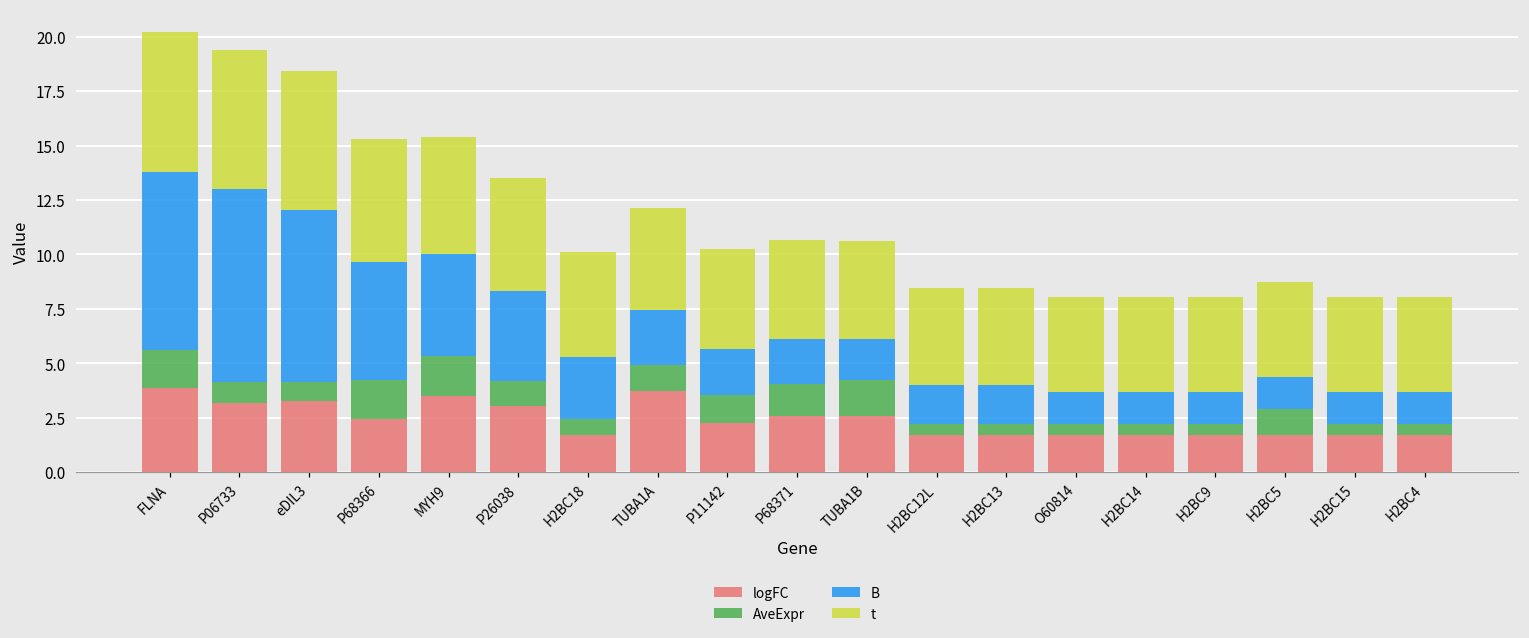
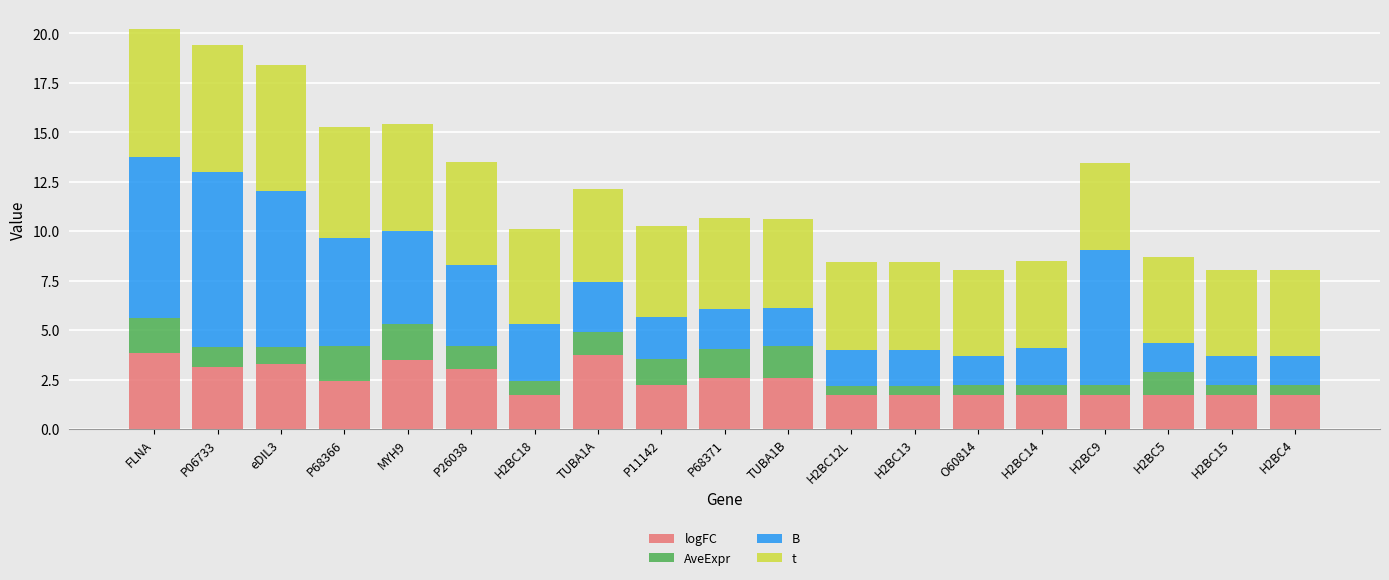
  {
    "logFC": {
      "FLNA": 3.9,
      "P06733": 3.2,
      "eDIL3": 3.3,
      "P68366": 2.5,
      "MYH9": 3.5,
      "P26038": 3.1,
      "H2BC18": 1.7,
      "TUBA1A": 3.7,
      "P11142": 2.2,
      "P68371": 2.6,
      "TUBA1B": 2.6,
      "H2BC12L": 1.7,
      "H2BC13": 1.7,
      "O60814": 1.7,
      "H2BC14": 1.7,
      "H2BC9": 1.7,
      "H2BC5": 1.7,
      "H2BC15": 1.7,
      "H2BC4": 1.7
    },
    "AveExpr": {
      "FLNA": 1.8,
      "P06733": 1.0,
      "eDIL3": 0.9,
      "P68366": 1.8,
      "MYH9": 1.8,
      "P26038": 1.1,
      "H2BC18": 0.7,
      "TUBA1A": 1.2,
      "P11142": 1.3,
      "P68371": 1.5,
      "TUBA1B": 1.7,
      "H2BC12L": 0.5,
      "H2BC13": 0.5,
      "O60814": 0.5,
      "H2BC14": 0.5,
      "H2BC9": 0.5,
      "H2BC5": 1.2,
      "H2BC15": 0.5,
      "H2BC4": 0.5
    },
    "B": {
      "FLNA": 8.1,
      "P06733": 8.8,
      "eDIL3": 7.9,
      "P68366": 5.4,
      "MYH9": 4.7,
      "P26038": 4.1,
      "H2BC18": 2.9,
      "TUBA1A": 2.5,
      "P11142": 2.1,
      "P68371": 2.0,
      "TUBA1B": 1.9,
      "H2BC12L": 1.8,
      "H2BC13": 1.8,
      "O60814": 1.5,
-     "H2BC14": 1.5,
-     "H2BC9": 1.5,
+     "H2BC14": 1.9,
+     "H2BC9": 6.9,
      "H2BC5": 1.5,
      "H2BC15": 1.5,
      "H2BC4": 1.5
    },
    "t": {
      "FLNA": 6.4,
      "P06733": 6.4,
      "eDIL3": 6.4,
      "P68366": 5.6,
      "MYH9": 5.4,
      "P26038": 5.2,
      "H2BC18": 4.8,
      "TUBA1A": 4.7,
      "P11142": 4.6,
      "P68371": 4.6,
      "TUBA1B": 4.5,
      "H2BC12L": 4.5,
      "H2BC13": 4.5,
      "O60814": 4.4,
      "H2BC14": 4.4,
      "H2BC9": 4.4,
      "H2BC5": 4.4,
      "H2BC15": 4.4,
      "H2BC4": 4.4
    }
  }
